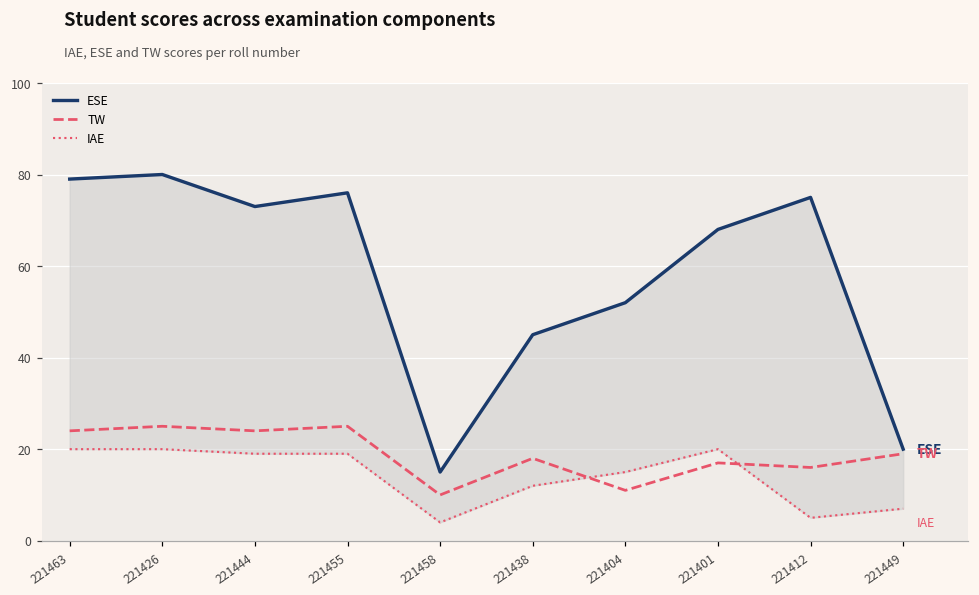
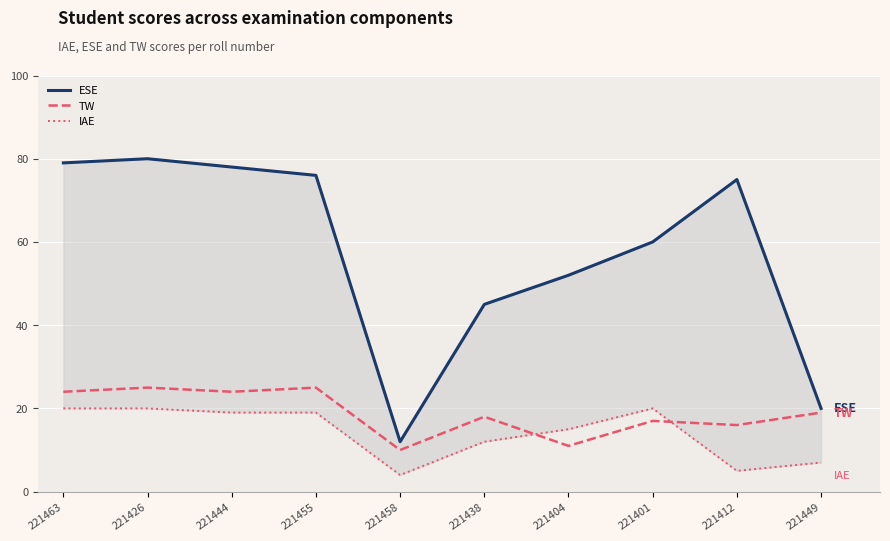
  {
    "ESE": {
      "221463": 79,
      "221426": 80,
-     "221444": 73,
+     "221444": 78,
      "221455": 76,
-     "221458": 15,
+     "221458": 12,
      "221438": 45,
      "221404": 52,
-     "221401": 68,
+     "221401": 60,
      "221412": 75,
      "221449": 20
    }
  }
